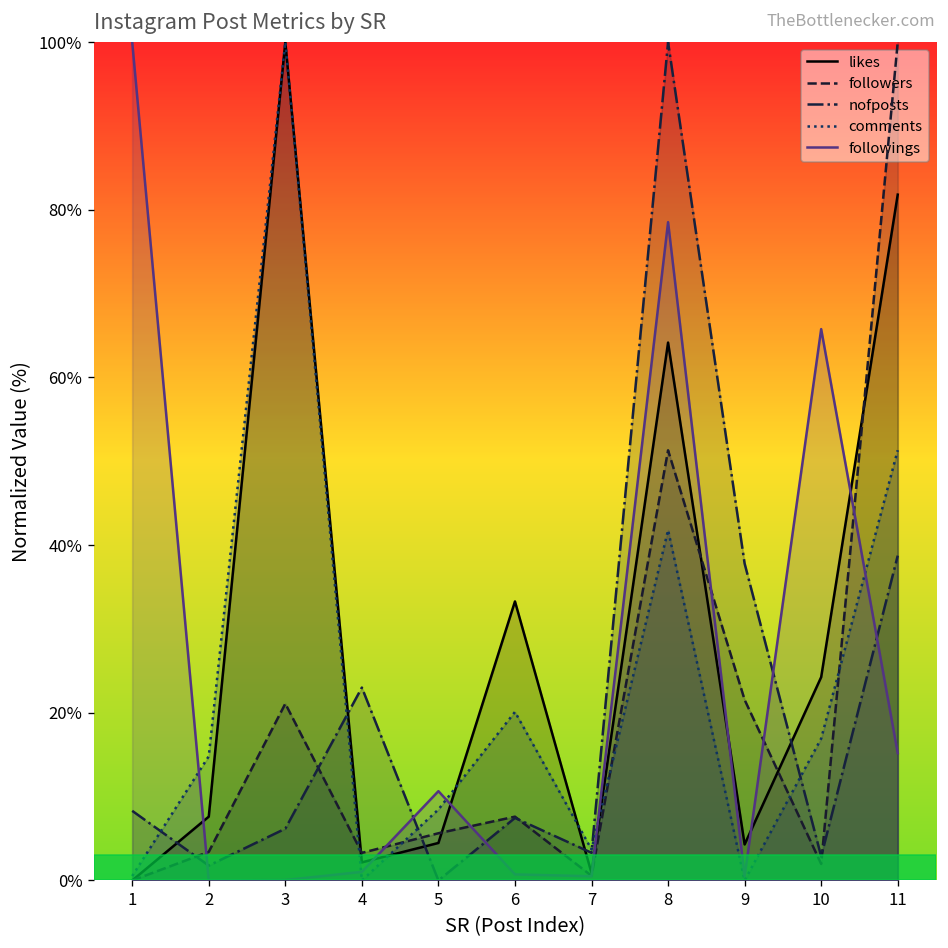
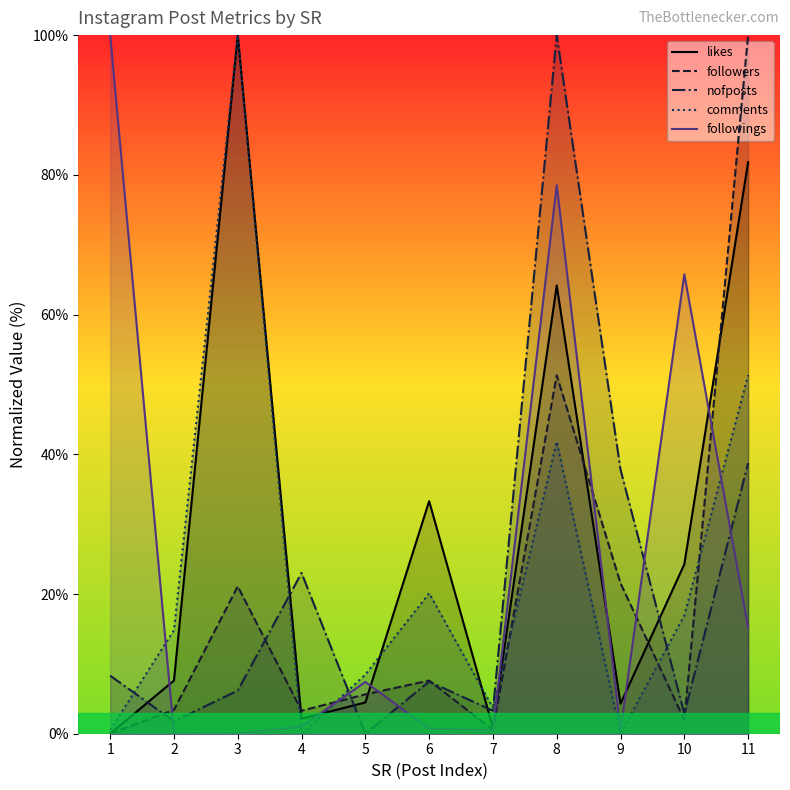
  {
    "followings": {
      "1": "100%",
-     "5": "11%",
+     "5": "7%",
      "8": "79%",
      "10": "66%",
      "11": "15%"
    }
  }
